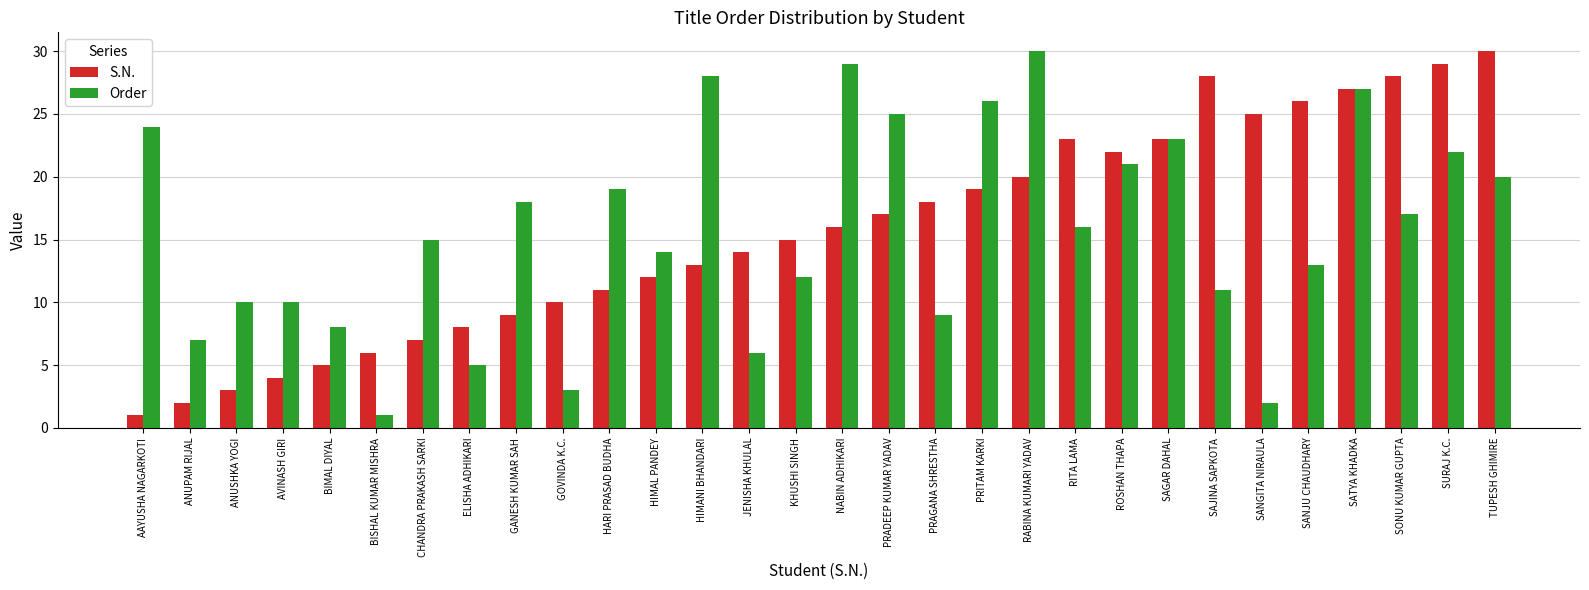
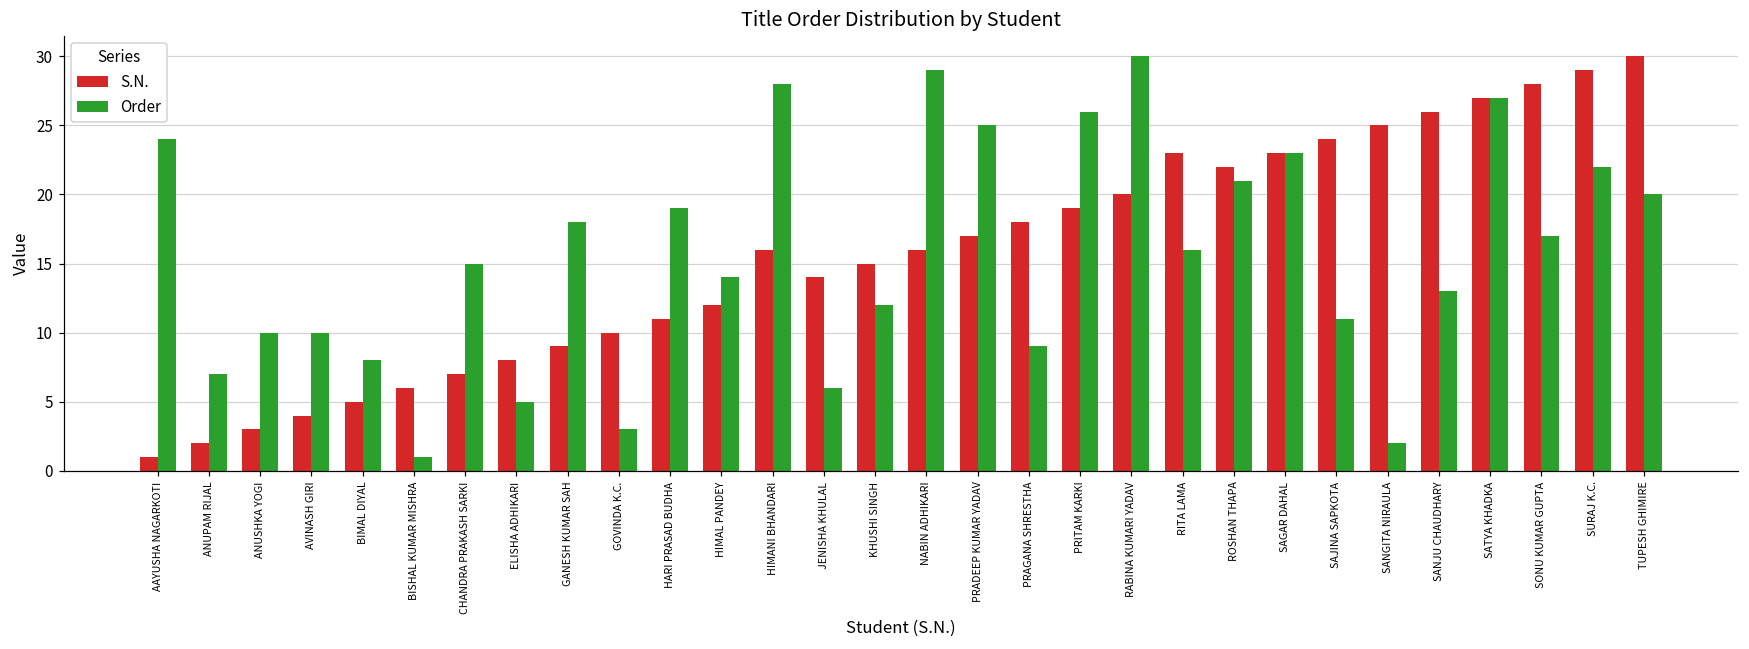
  {
    "S.N.": {
      "AAYUSHA NAGARKOTI": 1,
      "ANUPAM RIJAL": 2,
      "ANUSHKA YOGI": 3,
      "AVINASH GIRI": 4,
      "BIMAL DIYAL": 5,
      "BISHAL KUMAR MISHRA": 6,
      "CHANDRA PRAKASH SARKI": 7,
      "ELISHA ADHIKARI": 8,
      "GANESH KUMAR SAH": 9,
      "GOVINDA K.C.": 10,
      "HARI PRASAD BUDHA": 11,
      "HIMAL PANDEY": 12,
-     "HIMANI BHANDARI": 13,
+     "HIMANI BHANDARI": 16,
      "JENISHA KHULAL": 14,
      "KHUSHI SINGH": 15,
      "NABIN ADHIKARI": 16,
      "PRADEEP KUMAR YADAV": 17,
      "PRAGANA SHRESTHA": 18,
      "PRITAM KARKI": 19,
      "RABINA KUMARI YADAV": 20,
      "RITA LAMA": 23,
      "ROSHAN THAPA": 22,
      "SAGAR DAHAL": 23,
-     "SAJINA SAPKOTA": 28,
+     "SAJINA SAPKOTA": 24,
      "SANGITA NIRAULA": 25,
      "SANJU CHAUDHARY": 26,
      "SATYA KHADKA": 27,
      "SONU KUMAR GUPTA": 28,
      "SURAJ K.C.": 29,
      "TUPESH GHIMIRE": 30
    },
    "Order": {
      "AAYUSHA NAGARKOTI": 24,
      "ANUPAM RIJAL": 7,
      "ANUSHKA YOGI": 10,
      "AVINASH GIRI": 10,
      "BIMAL DIYAL": 8,
      "BISHAL KUMAR MISHRA": 1,
      "CHANDRA PRAKASH SARKI": 15,
      "ELISHA ADHIKARI": 5,
      "GANESH KUMAR SAH": 18,
      "GOVINDA K.C.": 3,
      "HARI PRASAD BUDHA": 19,
      "HIMAL PANDEY": 14,
      "HIMANI BHANDARI": 28,
      "JENISHA KHULAL": 6,
      "KHUSHI SINGH": 12,
      "NABIN ADHIKARI": 29,
      "PRADEEP KUMAR YADAV": 25,
      "PRAGANA SHRESTHA": 9,
      "PRITAM KARKI": 26,
      "RABINA KUMARI YADAV": 30,
      "RITA LAMA": 16,
      "ROSHAN THAPA": 21,
      "SAGAR DAHAL": 23,
      "SAJINA SAPKOTA": 11,
      "SANGITA NIRAULA": 2,
      "SANJU CHAUDHARY": 13,
      "SATYA KHADKA": 27,
      "SONU KUMAR GUPTA": 17,
      "SURAJ K.C.": 22,
      "TUPESH GHIMIRE": 20
    }
  }
